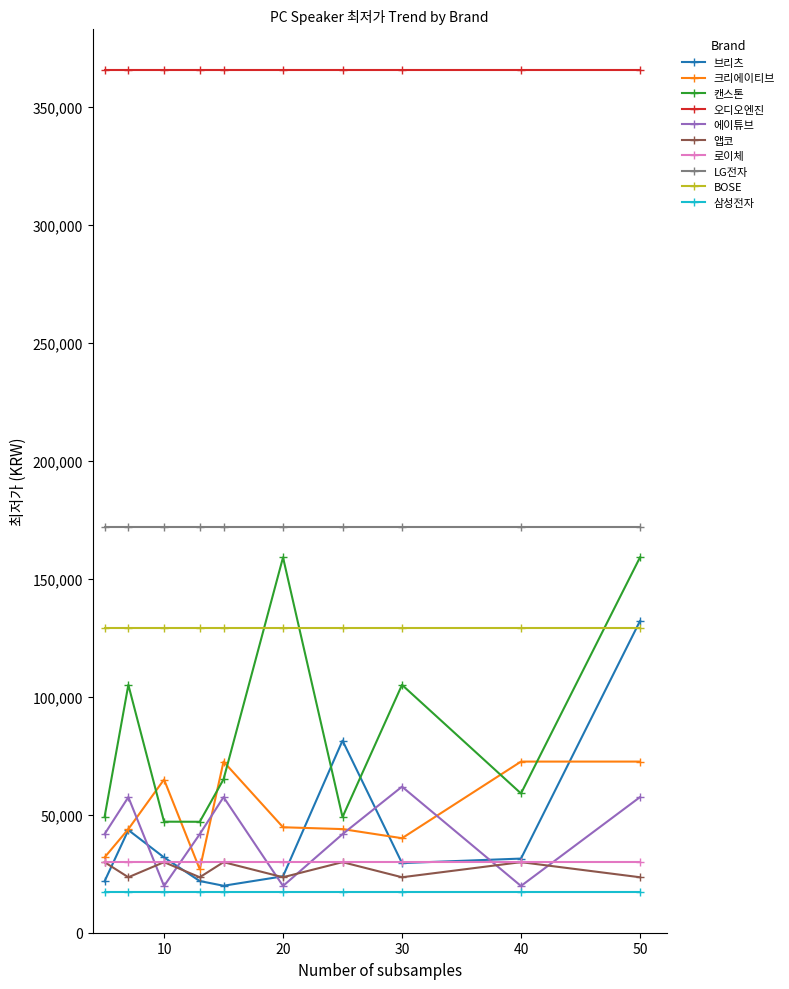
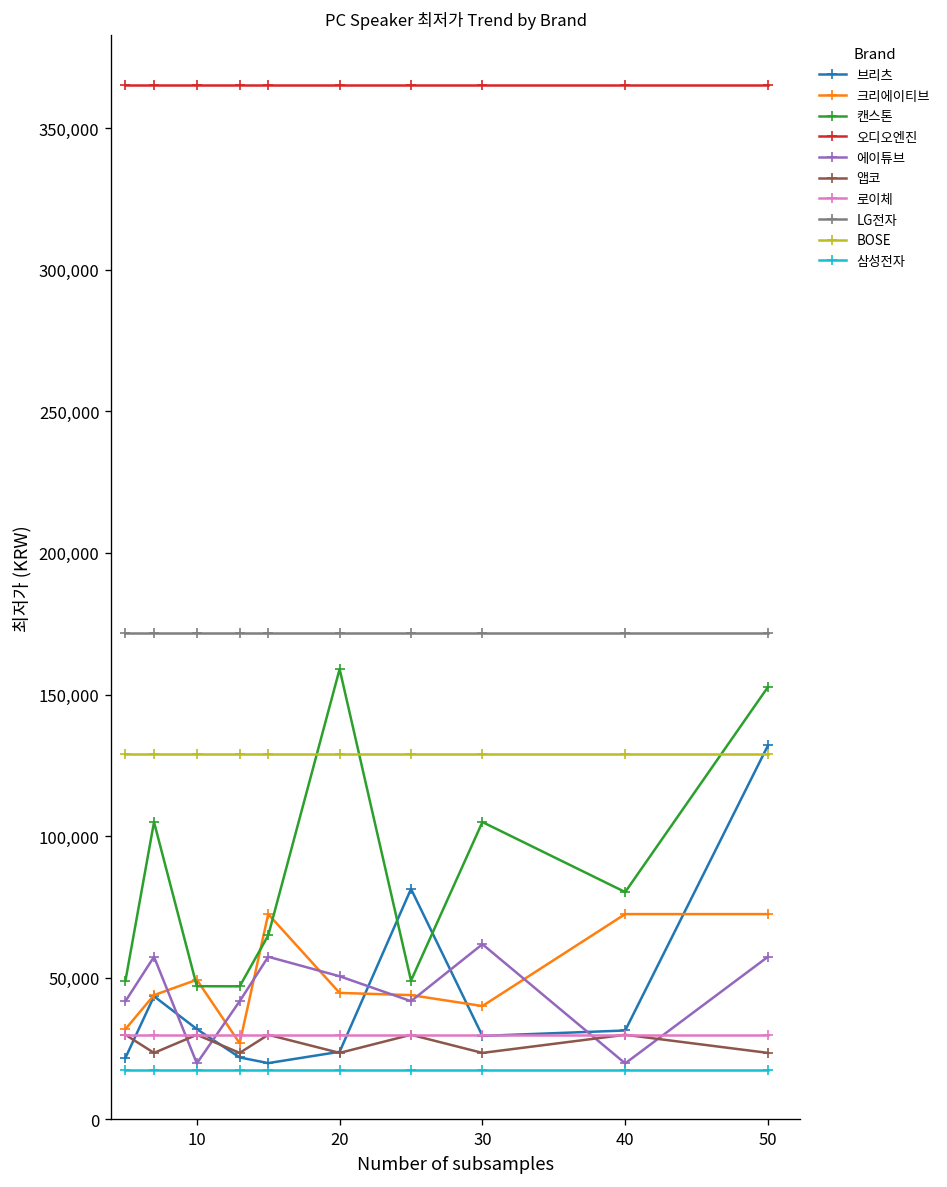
  {
    "브리츠": {
      "10": "32,000",
      "40": "31,000",
      "50": "132,000"
    },
    "크리에이티브": {
-     "10": "65,000",
+     "10": "49,000",
      "20": "45,000",
      "30": "40,000",
      "40": "73,000",
      "50": "73,000"
    },
    "캔스톤": {
      "10": "47,000",
      "20": "159,000",
      "30": "105,000",
-     "40": "59,000",
-     "50": "159,000"
+     "40": "80,000",
+     "50": "153,000"
    },
    "오디오엔진": {
      "10": "365,000",
      "20": "365,000",
      "30": "365,000",
      "40": "365,000",
      "50": "365,000"
    },
    "에이튜브": {
      "10": "20,000",
-     "20": "20,000",
+     "20": "51,000",
      "30": "62,000",
      "40": "20,000",
      "50": "57,000"
    },
    "앱코": {
      "30": "24,000",
      "50": "24,000"
    },
    "로이체": {
      "20": "30,000",
      "50": "30,000"
    },
    "LG전자": {
      "10": "172,000",
      "20": "172,000",
      "30": "172,000",
      "40": "172,000",
      "50": "172,000"
    },
    "BOSE": {
      "10": "129,000",
      "20": "129,000",
      "30": "129,000",
      "40": "129,000",
      "50": "129,000"
    },
    "삼성전자": {
      "10": "17,000",
      "20": "17,000",
      "30": "17,000",
      "40": "17,000",
      "50": "17,000"
    }
  }
